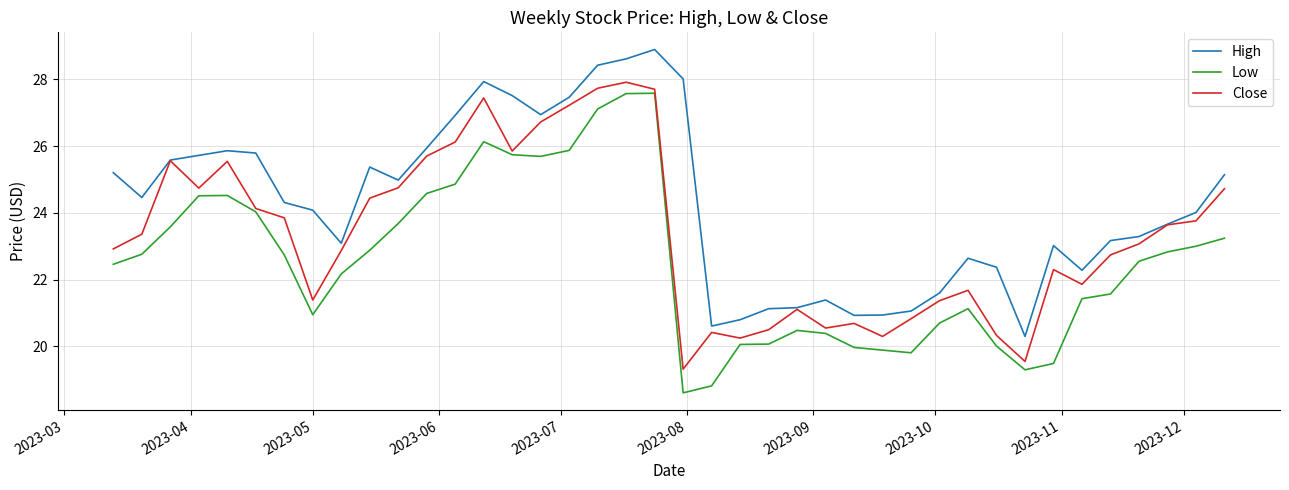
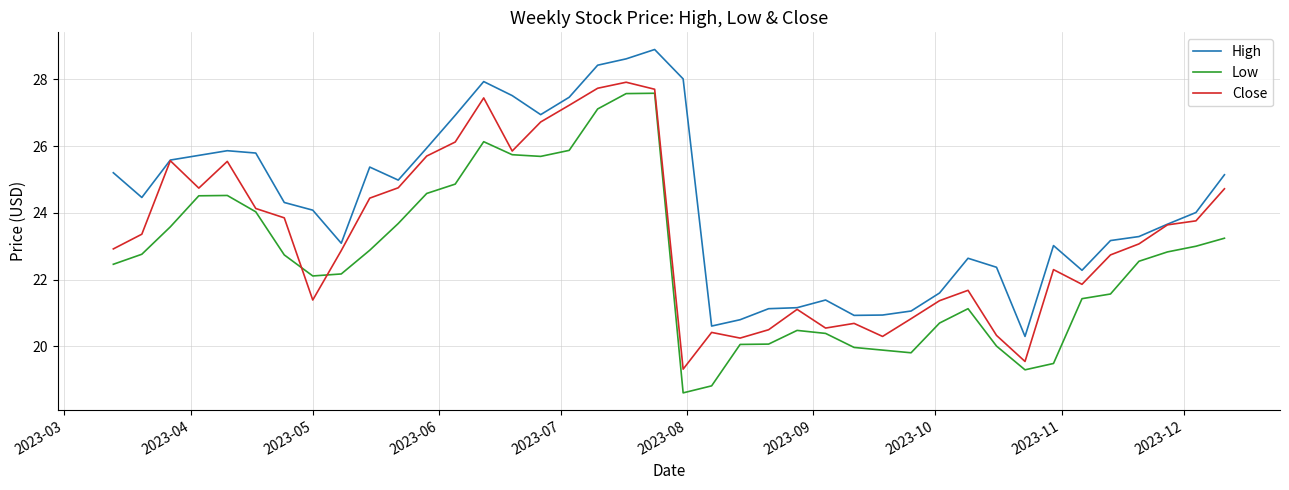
  {
    "High": {
      "2023-05": 24.1
    },
    "Low": {
-     "2023-05": 21.0
+     "2023-05": 22.1
    },
    "Close": {
      "2023-05": 21.4
    }
  }
